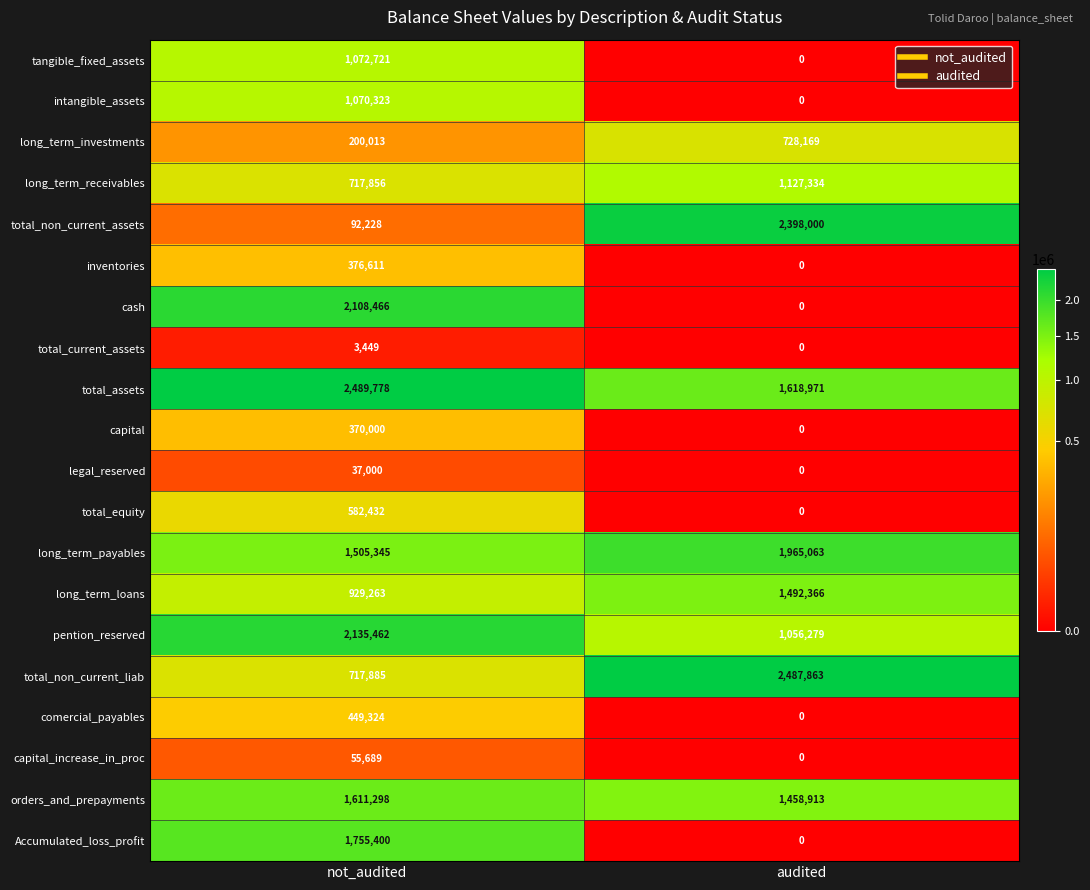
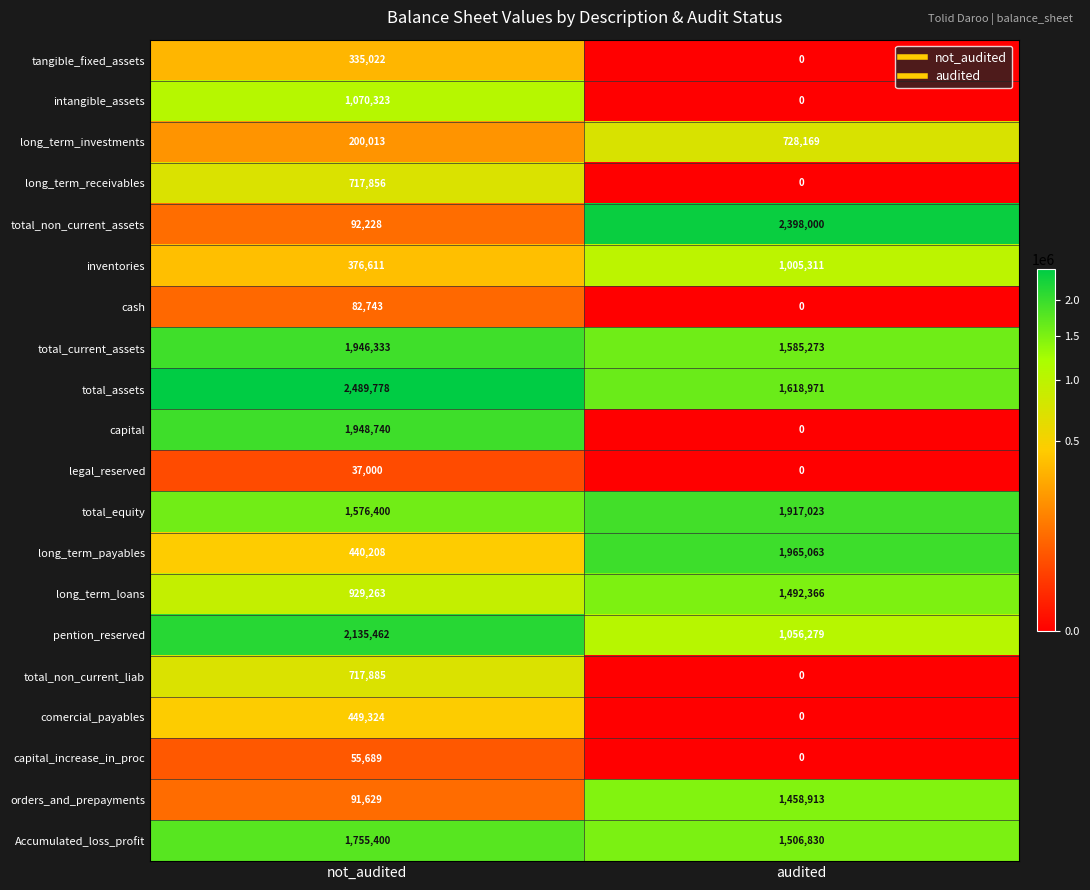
  {
    "tangible_fixed_assets": {
-     "not_audited": "1,072,721",
+     "not_audited": "335,022",
      "audited": "0"
    },
    "intangible_assets": {
      "not_audited": "1,070,323",
      "audited": "0"
    },
    "long_term_investments": {
      "not_audited": "200,013",
      "audited": "728,169"
    },
    "long_term_receivables": {
      "not_audited": "717,856",
-     "audited": "1,127,334"
+     "audited": "0"
    },
    "total_non_current_assets": {
      "not_audited": "92,228",
      "audited": "2,398,000"
    },
    "inventories": {
      "not_audited": "376,611",
-     "audited": "0"
+     "audited": "1,005,311"
    },
    "cash": {
-     "not_audited": "2,108,466",
+     "not_audited": "82,743",
      "audited": "0"
    },
    "total_current_assets": {
-     "not_audited": "3,449",
-     "audited": "0"
+     "not_audited": "1,946,333",
+     "audited": "1,585,273"
    },
    "total_assets": {
      "not_audited": "2,489,778",
      "audited": "1,618,971"
    },
    "capital": {
-     "not_audited": "370,000",
+     "not_audited": "1,948,740",
      "audited": "0"
    },
    "legal_reserved": {
      "not_audited": "37,000",
      "audited": "0"
    },
    "total_equity": {
-     "not_audited": "582,432",
-     "audited": "0"
+     "not_audited": "1,576,400",
+     "audited": "1,917,023"
    },
    "long_term_payables": {
-     "not_audited": "1,505,345",
+     "not_audited": "440,208",
      "audited": "1,965,063"
    },
    "long_term_loans": {
      "not_audited": "929,263",
      "audited": "1,492,366"
    },
    "pention_reserved": {
      "not_audited": "2,135,462",
      "audited": "1,056,279"
    },
    "total_non_current_liab": {
      "not_audited": "717,885",
-     "audited": "2,487,863"
+     "audited": "0"
    },
    "comercial_payables": {
      "not_audited": "449,324",
      "audited": "0"
    },
    "capital_increase_in_proc": {
      "not_audited": "55,689",
      "audited": "0"
    },
    "orders_and_prepayments": {
-     "not_audited": "1,611,298",
+     "not_audited": "91,629",
      "audited": "1,458,913"
    },
    "Accumulated_loss_profit": {
      "not_audited": "1,755,400",
-     "audited": "0"
+     "audited": "1,506,830"
    }
  }
